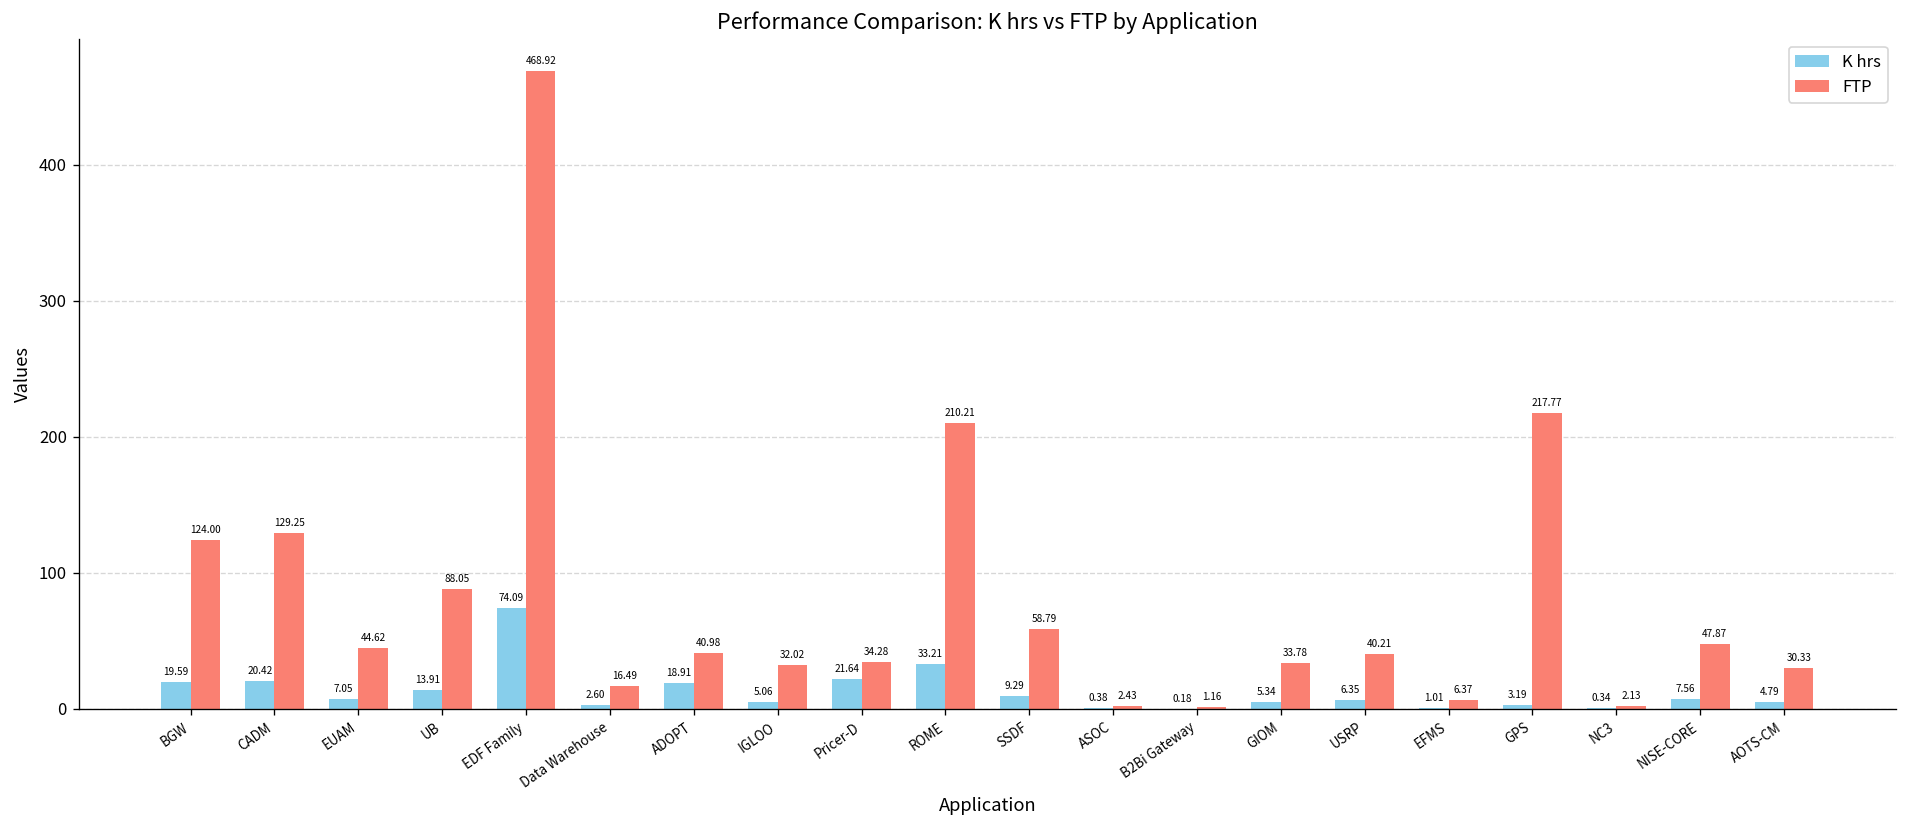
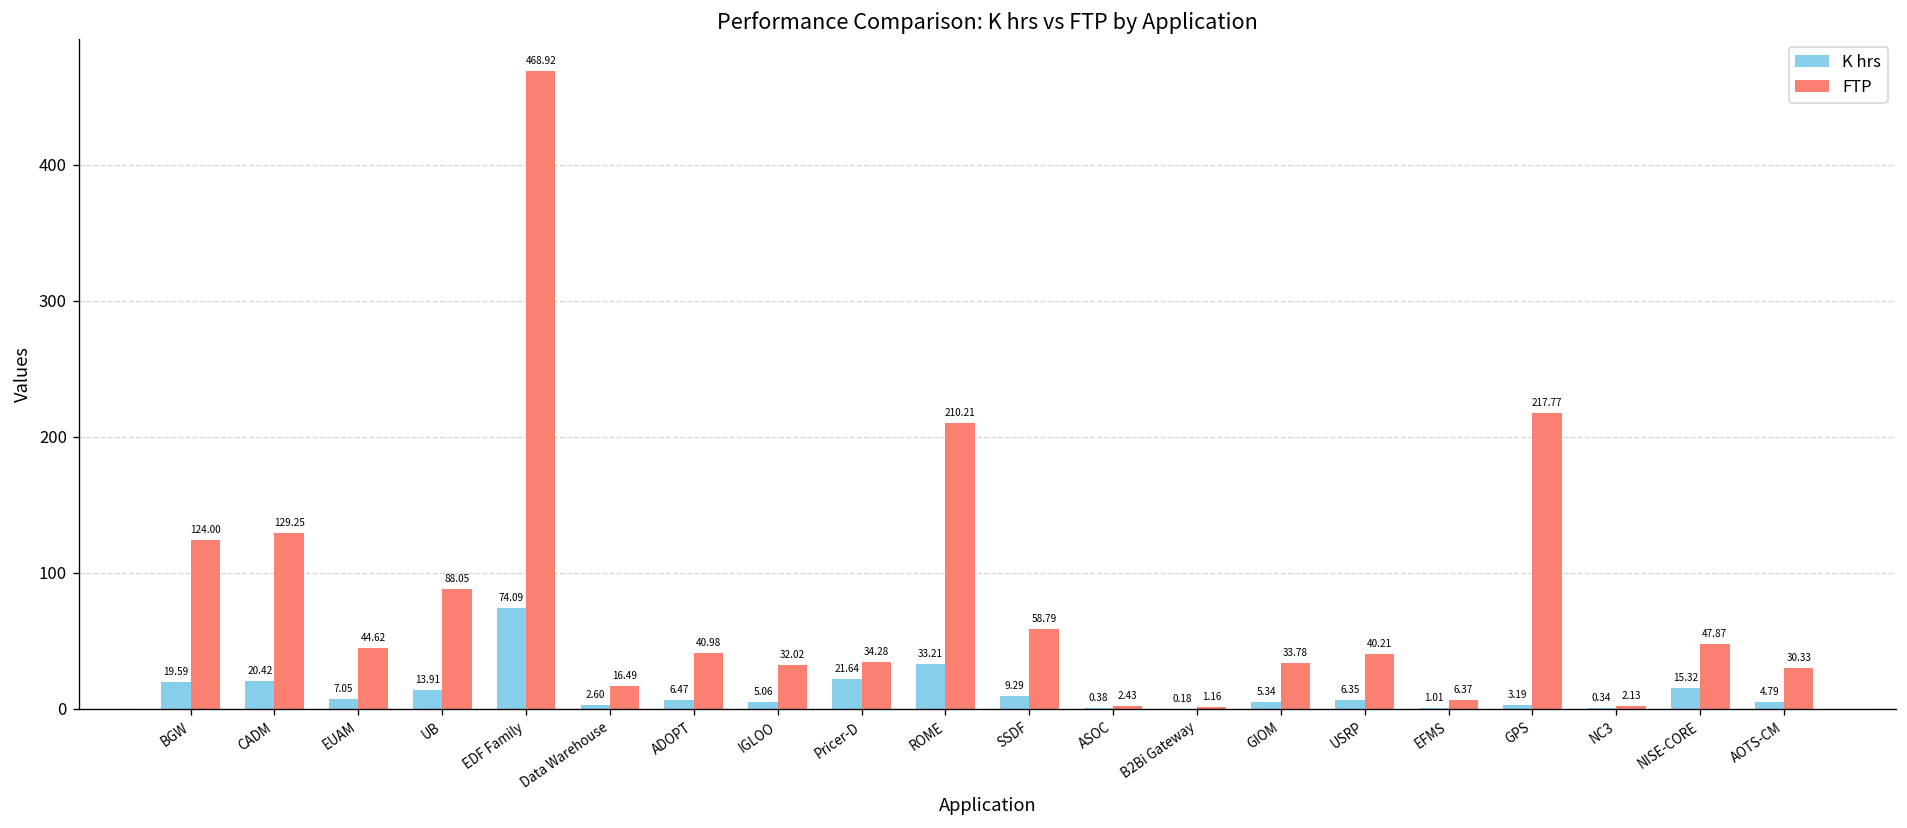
  {
    "K hrs": {
      "BGW": 19.59,
      "CADM": 20.42,
      "EUAM": 7.05,
      "UB": 13.91,
      "EDF Family": 74.09,
      "Data Warehouse": 2.60,
-     "ADOPT": 18.91,
+     "ADOPT": 6.47,
      "IGLOO": 5.06,
      "Pricer-D": 21.64,
      "ROME": 33.21,
      "SSDF": 9.29,
      "ASOC": 0.38,
      "B2Bi Gateway": 0.18,
      "GIOM": 5.34,
      "USRP": 6.35,
      "EFMS": 1.01,
      "GPS": 3.19,
      "NC3": 0.34,
-     "NISE-CORE": 7.56,
+     "NISE-CORE": 15.32,
      "AOTS-CM": 4.79
    },
    "FTP": {
      "BGW": 124.00,
      "CADM": 129.25,
      "EUAM": 44.62,
      "UB": 88.05,
      "EDF Family": 468.92,
      "Data Warehouse": 16.49,
      "ADOPT": 40.98,
      "IGLOO": 32.02,
      "Pricer-D": 34.28,
      "ROME": 210.21,
      "SSDF": 58.79,
      "ASOC": 2.43,
      "B2Bi Gateway": 1.16,
      "GIOM": 33.78,
      "USRP": 40.21,
      "EFMS": 6.37,
      "GPS": 217.77,
      "NC3": 2.13,
      "NISE-CORE": 47.87,
      "AOTS-CM": 30.33
    }
  }
